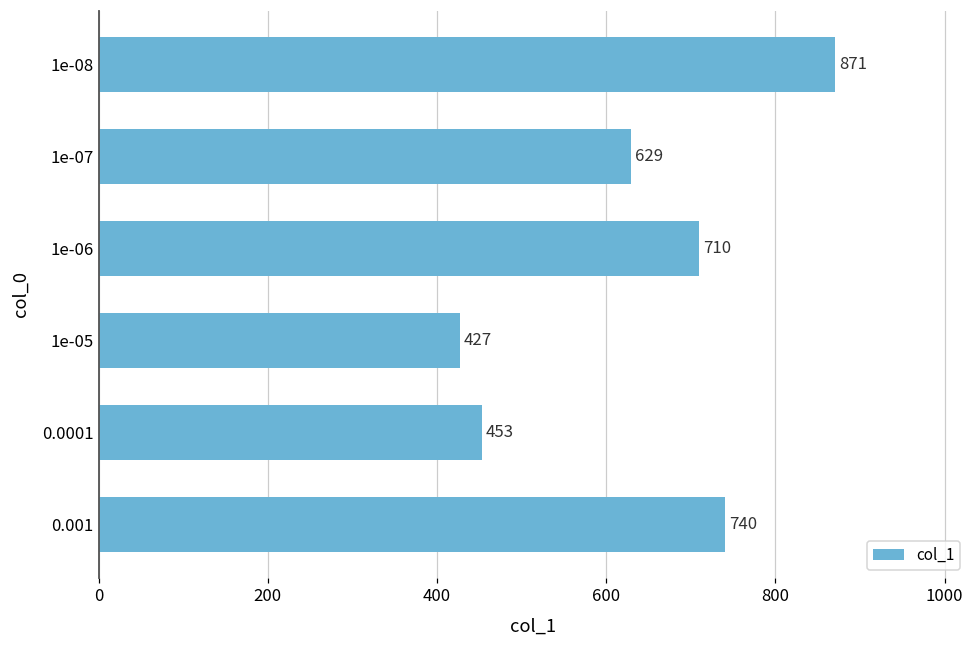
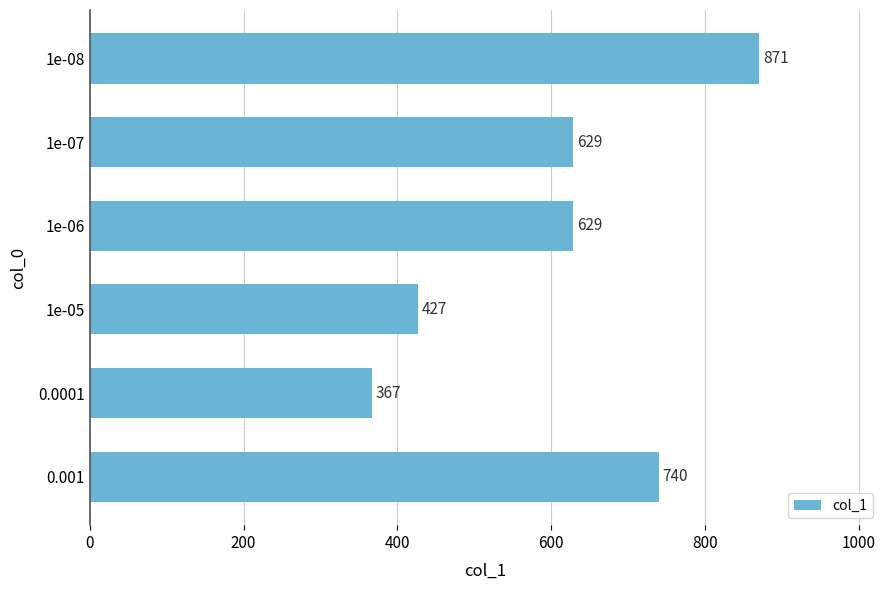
  {
    "1e-08": 871,
    "1e-07": 629,
-   "1e-06": 710,
+   "1e-06": 629,
    "1e-05": 427,
-   "0.0001": 453,
+   "0.0001": 367,
    "0.001": 740
  }
